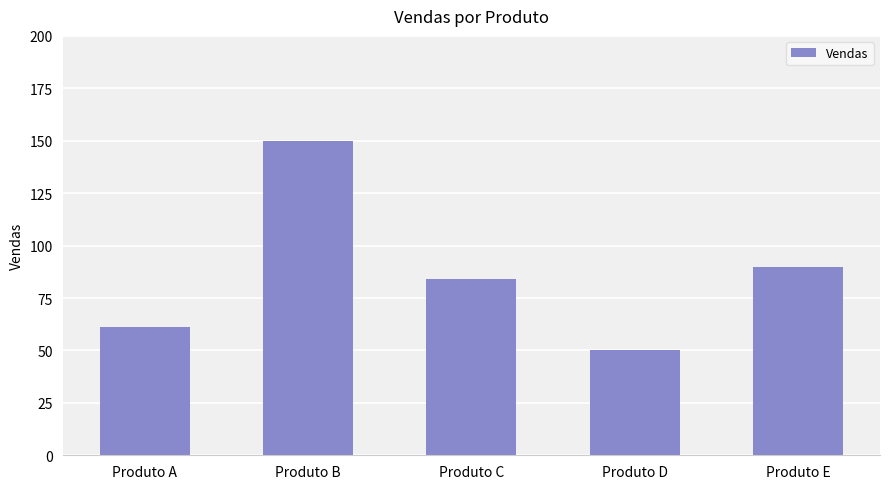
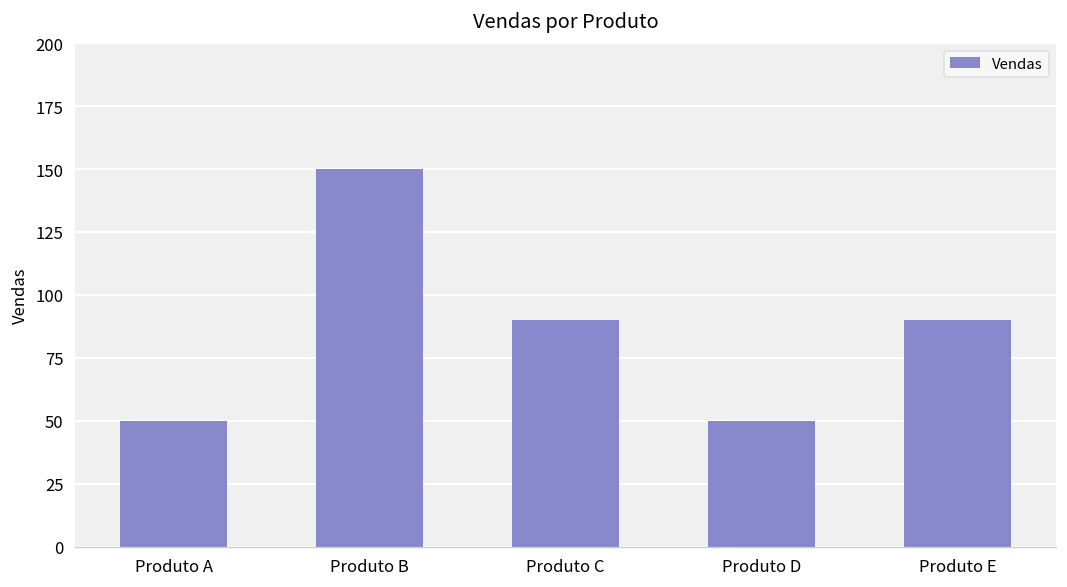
  {
-   "Produto A": 61,
+   "Produto A": 50,
    "Produto B": 150,
-   "Produto C": 84,
+   "Produto C": 90,
    "Produto D": 50,
    "Produto E": 90
  }
